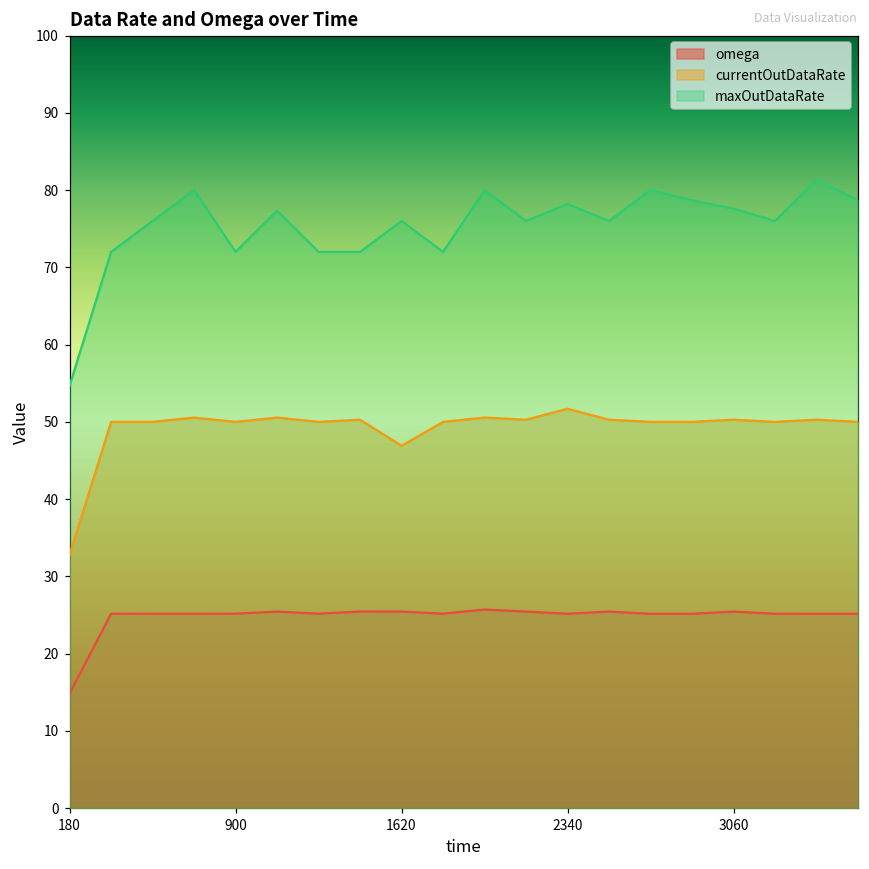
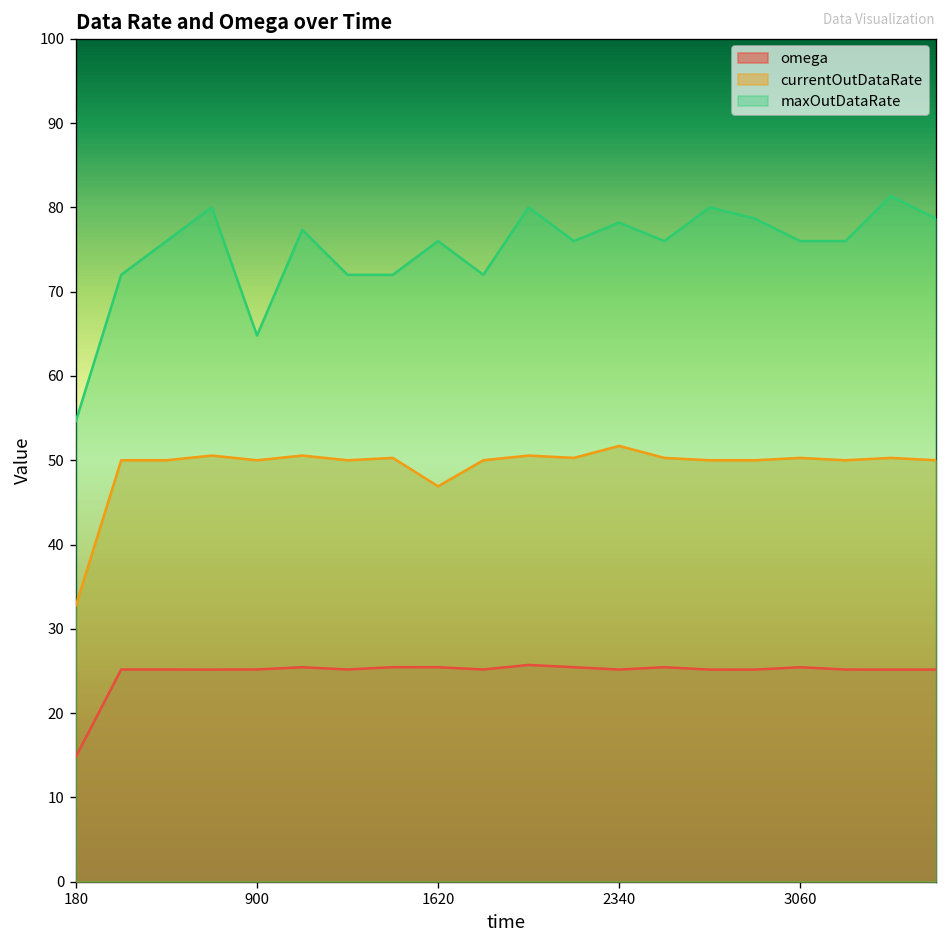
  {
    "omega": {
      "180": 15,
      "900": 25,
      "1620": 25,
      "2340": 25,
      "3060": 25
    },
    "currentOutDataRate": {
      "180": 33,
      "900": 50,
      "1620": 47,
      "2340": 52,
      "3060": 50
    },
    "maxOutDataRate": {
      "180": 55,
-     "900": 72,
+     "900": 65,
      "1620": 76,
      "2340": 78,
-     "3060": 78
+     "3060": 76
    }
  }
